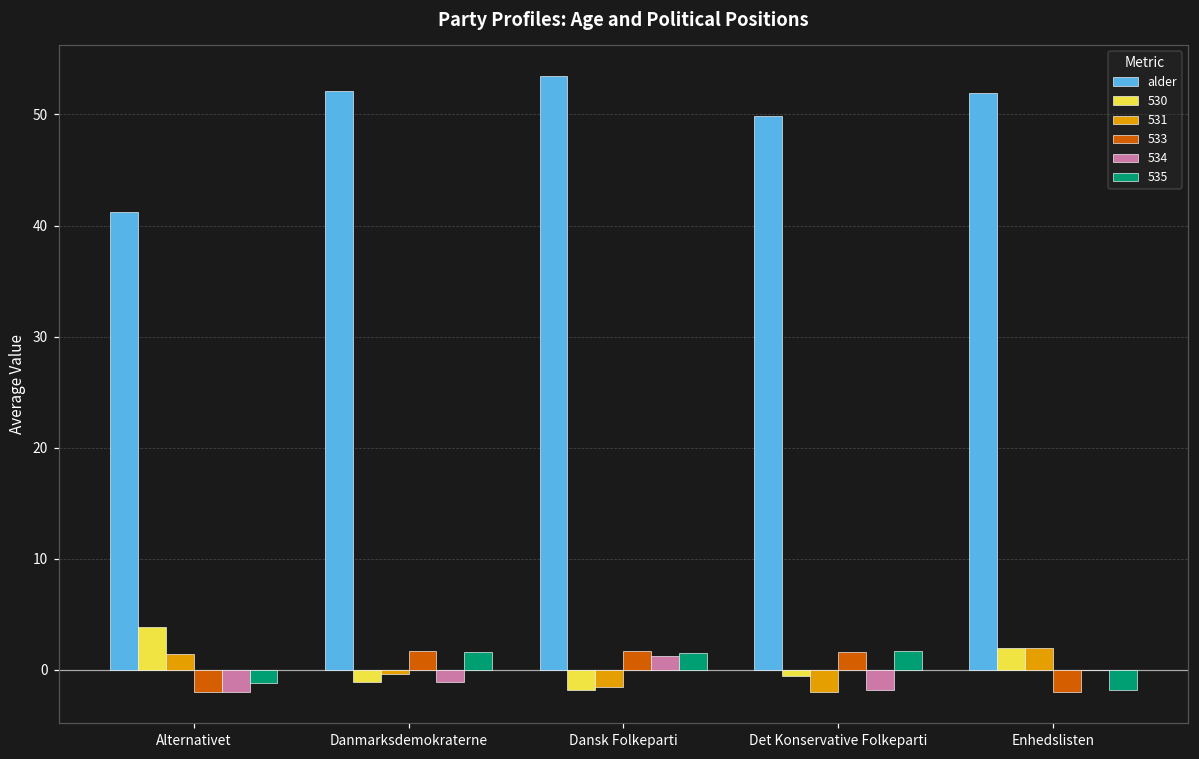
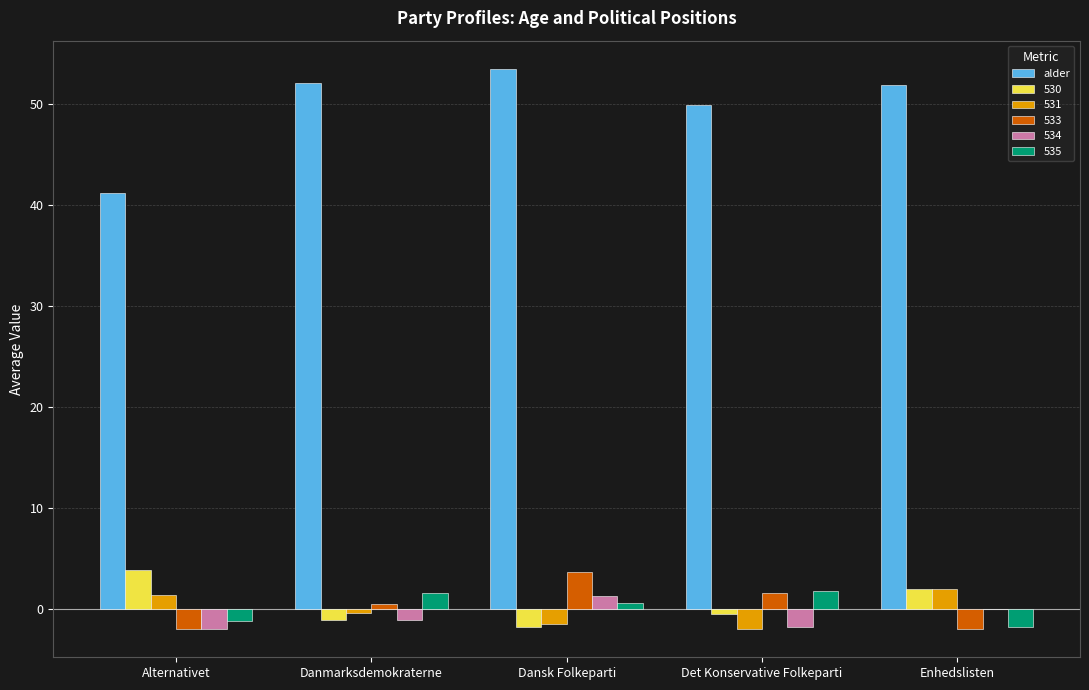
  {
    "alder": {
      "Alternativet": 41.2,
      "Danmarksdemokraterne": 52.1,
      "Dansk Folkeparti": 53.5,
      "Det Konservative Folkeparti": 49.9,
      "Enhedslisten": 51.9
    },
    "530": {
      "Alternativet": 3.9,
      "Danmarksdemokraterne": -1.1,
      "Dansk Folkeparti": -1.8,
      "Det Konservative Folkeparti": -0.5,
      "Enhedslisten": 2.0
    },
    "531": {
      "Alternativet": 1.4,
      "Danmarksdemokraterne": -0.4,
      "Dansk Folkeparti": -1.5,
      "Det Konservative Folkeparti": -2.0,
      "Enhedslisten": 2.0
    },
    "533": {
      "Alternativet": -2.0,
-     "Danmarksdemokraterne": 1.7,
-     "Dansk Folkeparti": 1.8,
+     "Danmarksdemokraterne": 0.5,
+     "Dansk Folkeparti": 3.6,
      "Det Konservative Folkeparti": 1.6,
      "Enhedslisten": -2.0
    },
    "534": {
      "Alternativet": -2.0,
      "Danmarksdemokraterne": -1.1,
      "Dansk Folkeparti": 1.3,
      "Det Konservative Folkeparti": -1.8,
      "Enhedslisten": 0.0
    },
    "535": {
      "Alternativet": -1.2,
      "Danmarksdemokraterne": 1.6,
-     "Dansk Folkeparti": 1.5,
+     "Dansk Folkeparti": 0.6,
      "Det Konservative Folkeparti": 1.8,
      "Enhedslisten": -1.8
    }
  }
